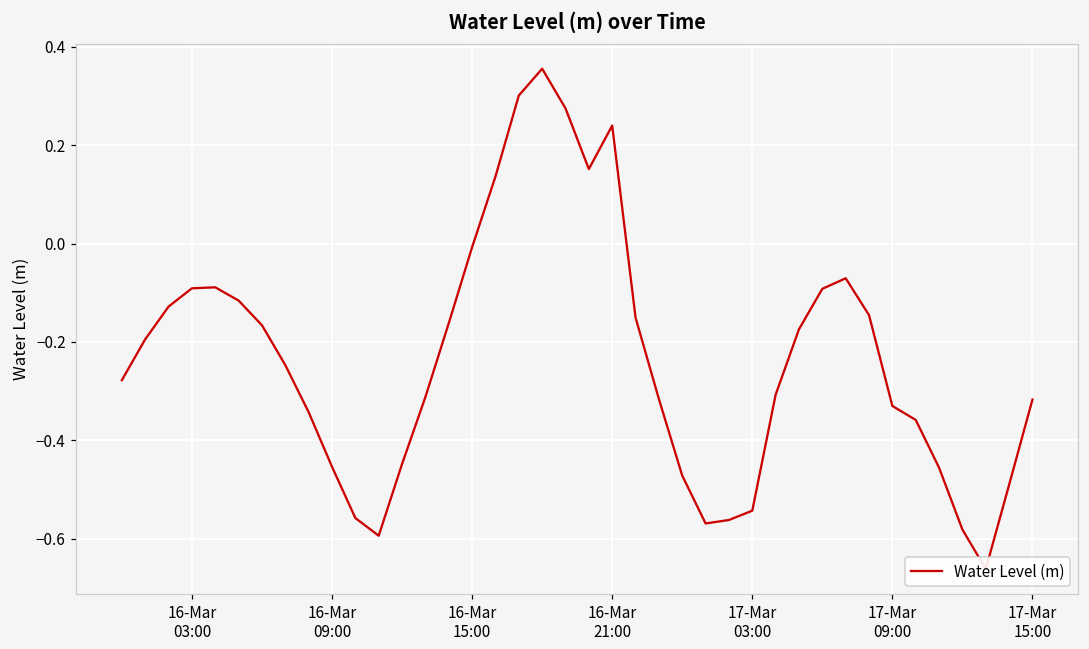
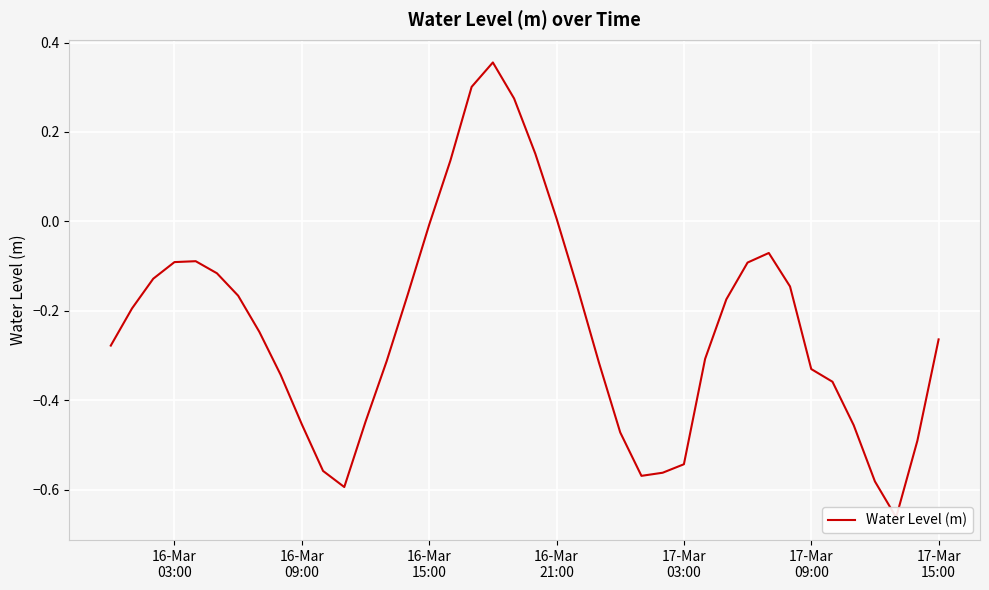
  {
    "16-Mar 03:00": -0.09,
    "16-Mar 09:00": -0.45,
    "16-Mar 15:00": -0.01,
-   "16-Mar 21:00": 0.24,
+   "16-Mar 21:00": 0.01,
    "17-Mar 03:00": -0.54,
    "17-Mar 09:00": -0.33,
-   "17-Mar 15:00": -0.32
+   "17-Mar 15:00": -0.26
  }
